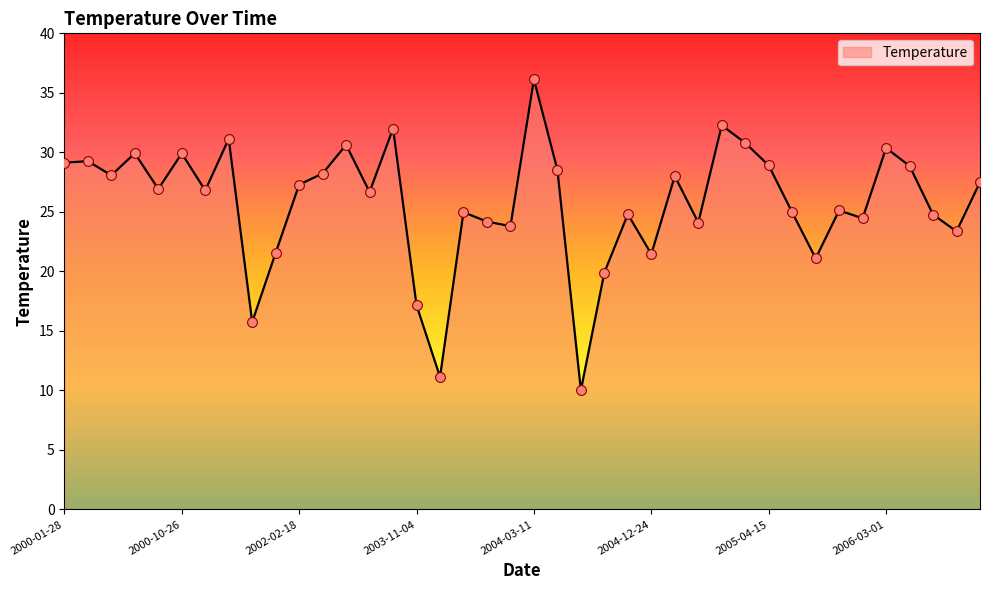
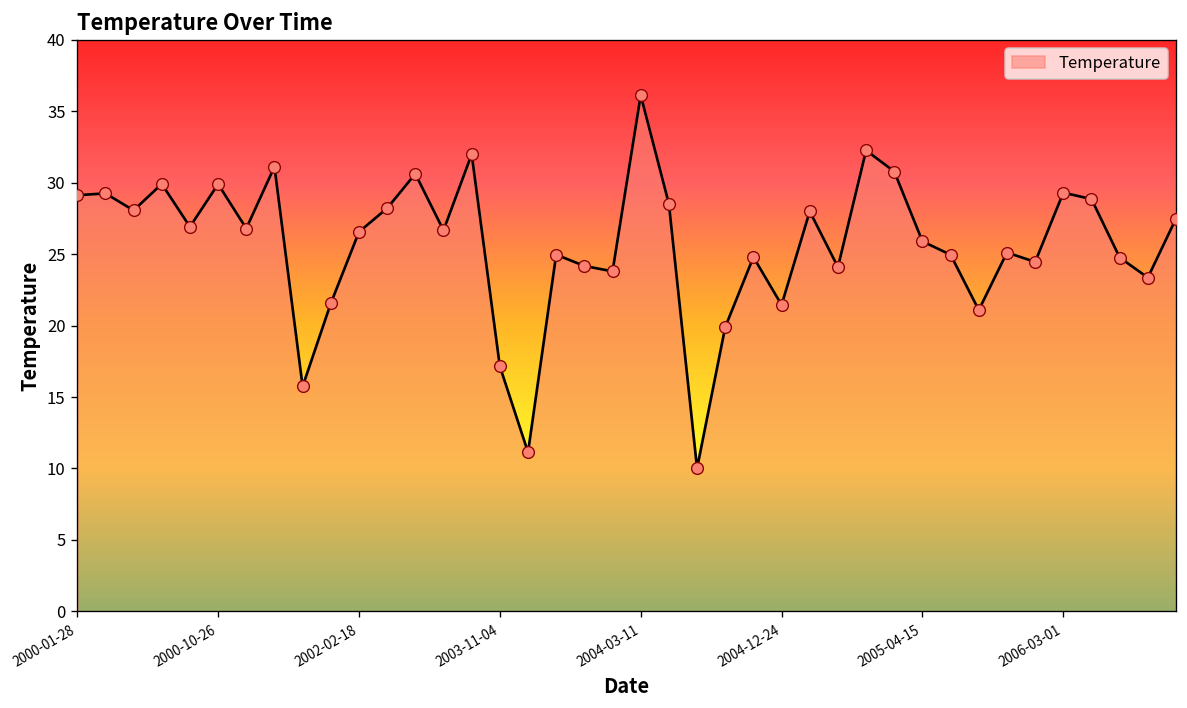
  {
    "2000-01-28": 29.1,
    "2000-10-26": 29.9,
-   "2002-02-18": 27.3,
+   "2002-02-18": 26.6,
    "2003-11-04": 17.2,
    "2004-03-11": 36.1,
    "2004-12-24": 21.5,
-   "2005-04-15": 28.9,
-   "2006-03-01": 30.4
+   "2005-04-15": 25.9,
+   "2006-03-01": 29.3
  }
